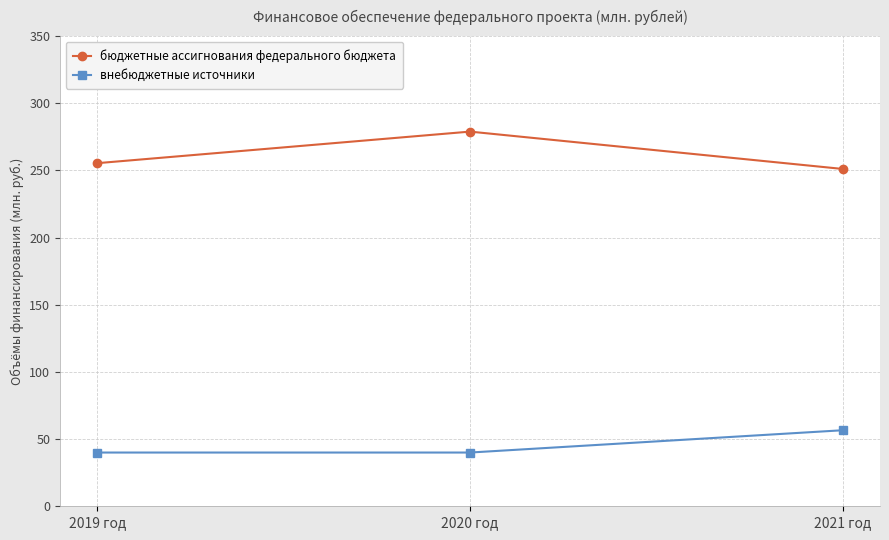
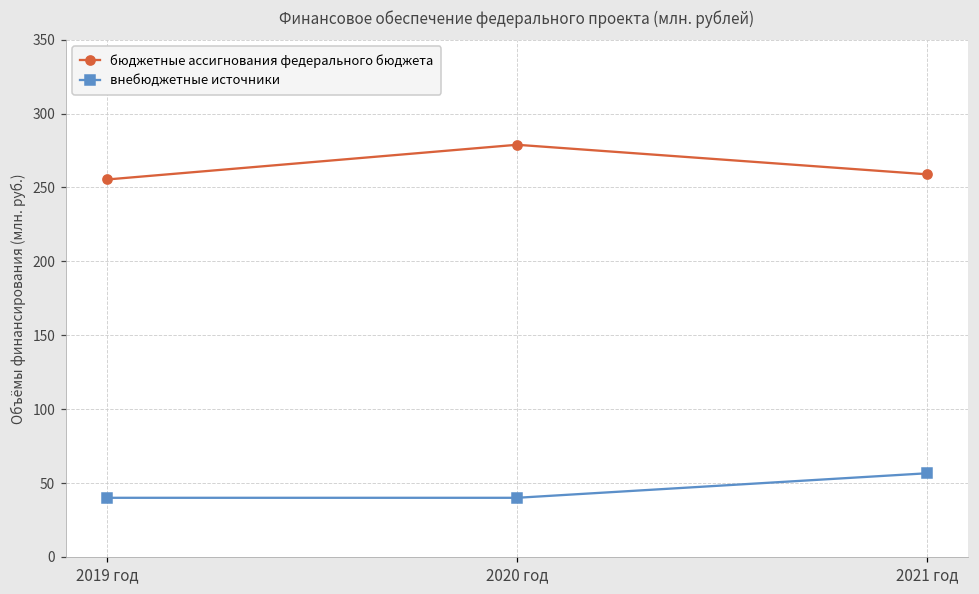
  {
    "бюджетные ассигнования федерального бюджета": {
      "2019 год": 255,
      "2020 год": 279,
-     "2021 год": 251
+     "2021 год": 259
    },
    "внебюджетные источники": {
      "2019 год": 40,
      "2020 год": 40,
      "2021 год": 57
    }
  }
